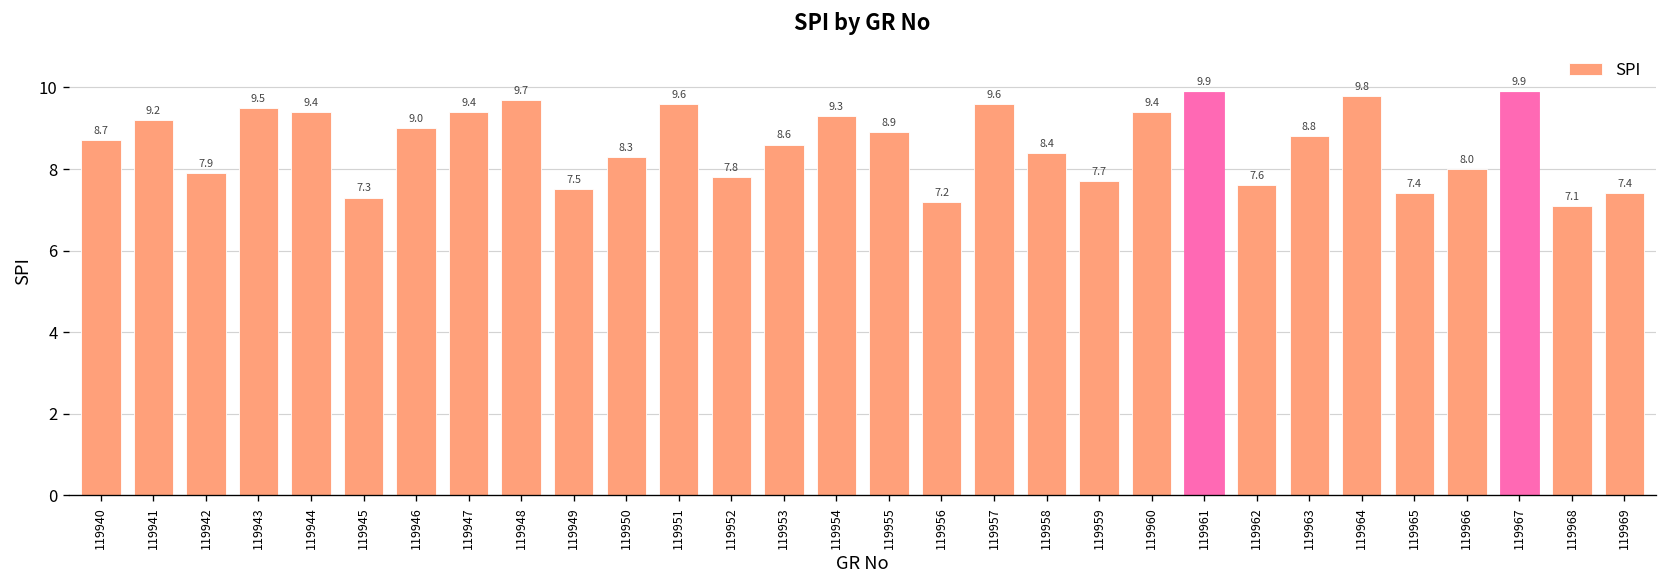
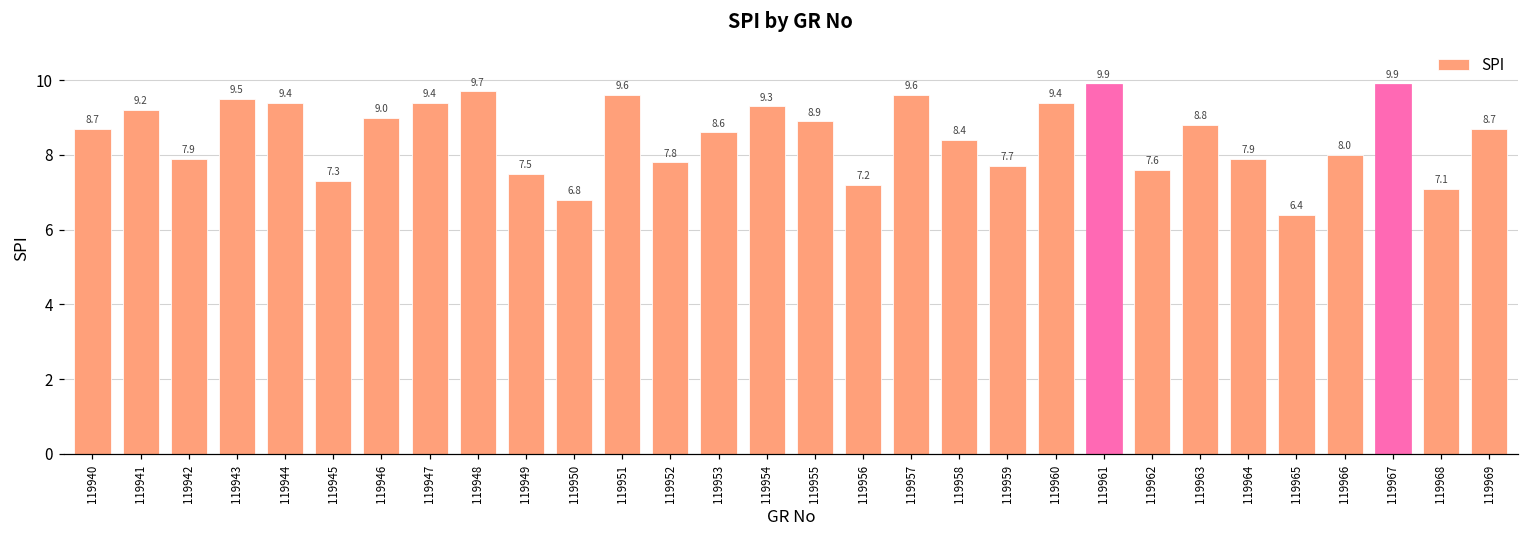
  {
    "119940": 8.7,
    "119941": 9.2,
    "119942": 7.9,
    "119943": 9.5,
    "119944": 9.4,
    "119945": 7.3,
    "119946": 9.0,
    "119947": 9.4,
    "119948": 9.7,
    "119949": 7.5,
-   "119950": 8.3,
+   "119950": 6.8,
    "119951": 9.6,
    "119952": 7.8,
    "119953": 8.6,
    "119954": 9.3,
    "119955": 8.9,
    "119956": 7.2,
    "119957": 9.6,
    "119958": 8.4,
    "119959": 7.7,
    "119960": 9.4,
    "119961": 9.9,
    "119962": 7.6,
    "119963": 8.8,
-   "119964": 9.8,
-   "119965": 7.4,
+   "119964": 7.9,
+   "119965": 6.4,
    "119966": 8.0,
    "119967": 9.9,
    "119968": 7.1,
-   "119969": 7.4
+   "119969": 8.7
  }
